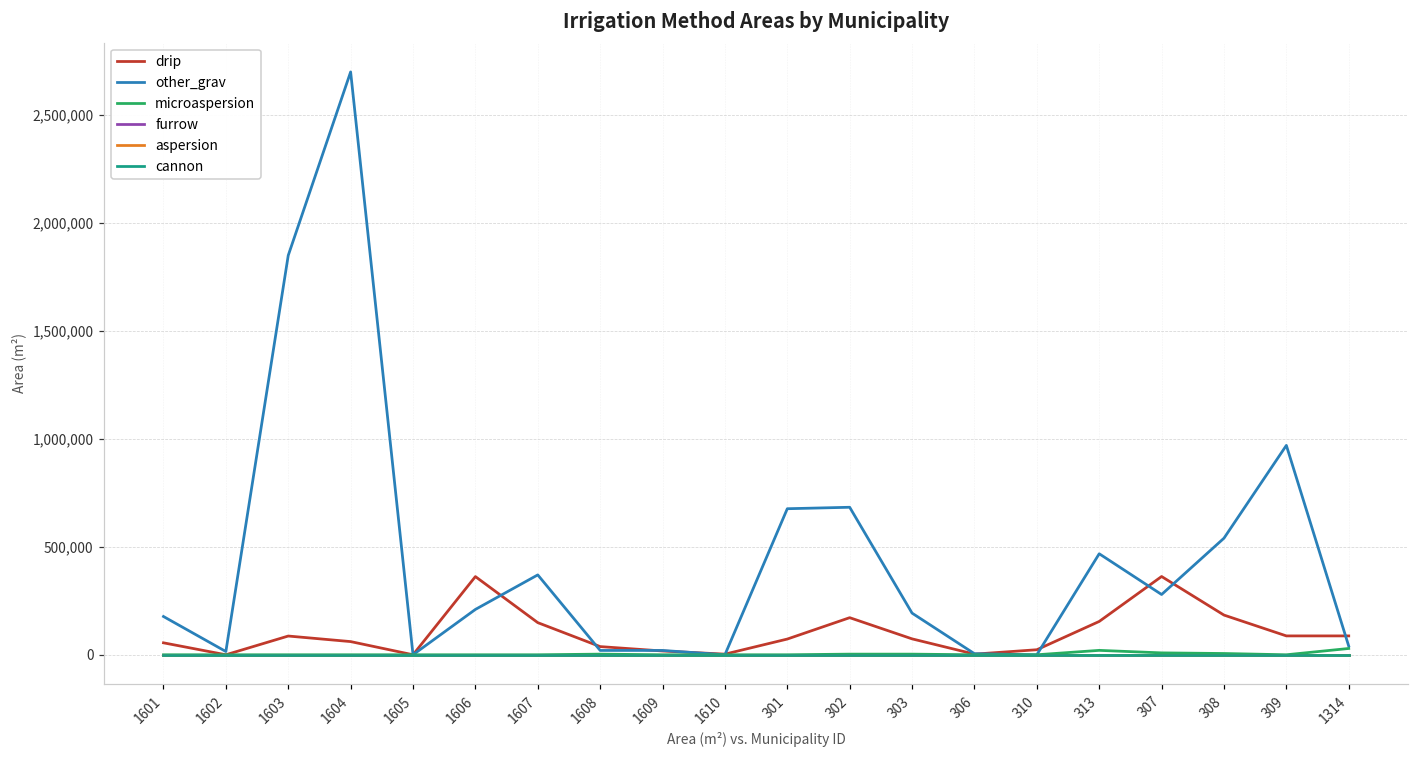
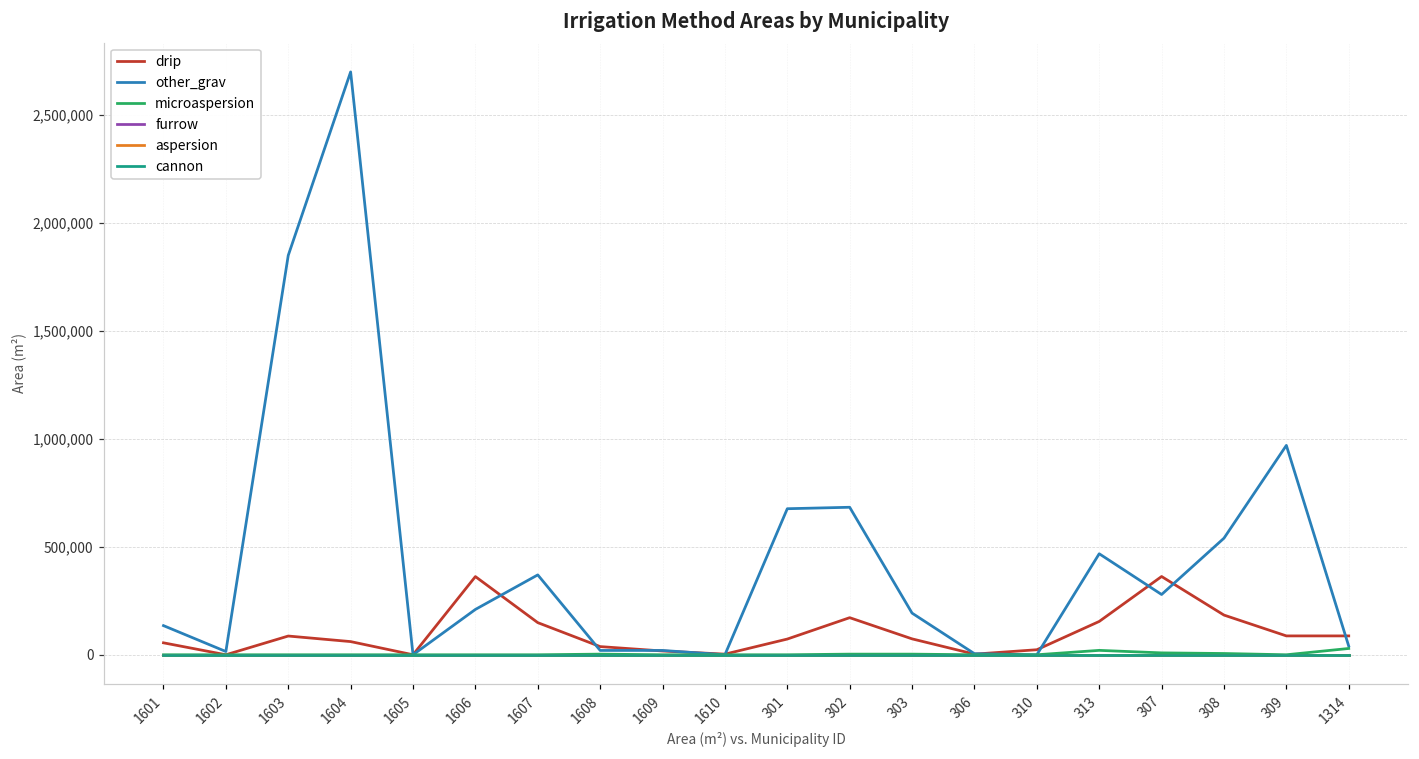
  {
    "drip": {
      "1601": "60,000",
      "1603": "90,000",
      "1604": "60,000",
      "1606": "360,000",
      "1607": "150,000",
      "1608": "40,000",
      "301": "70,000",
      "302": "170,000",
      "303": "70,000",
      "310": "20,000",
      "313": "150,000",
      "307": "360,000",
      "308": "180,000",
      "309": "90,000",
      "1314": "90,000"
    },
    "other_grav": {
-     "1601": "180,000",
+     "1601": "140,000",
      "1602": "20,000",
      "1603": "1,850,000",
      "1604": "2,700,000",
      "1606": "210,000",
      "1607": "370,000",
      "1608": "20,000",
      "301": "680,000",
      "302": "680,000",
      "303": "190,000",
      "313": "470,000",
      "307": "280,000",
      "308": "540,000",
      "309": "970,000"
    }
  }
